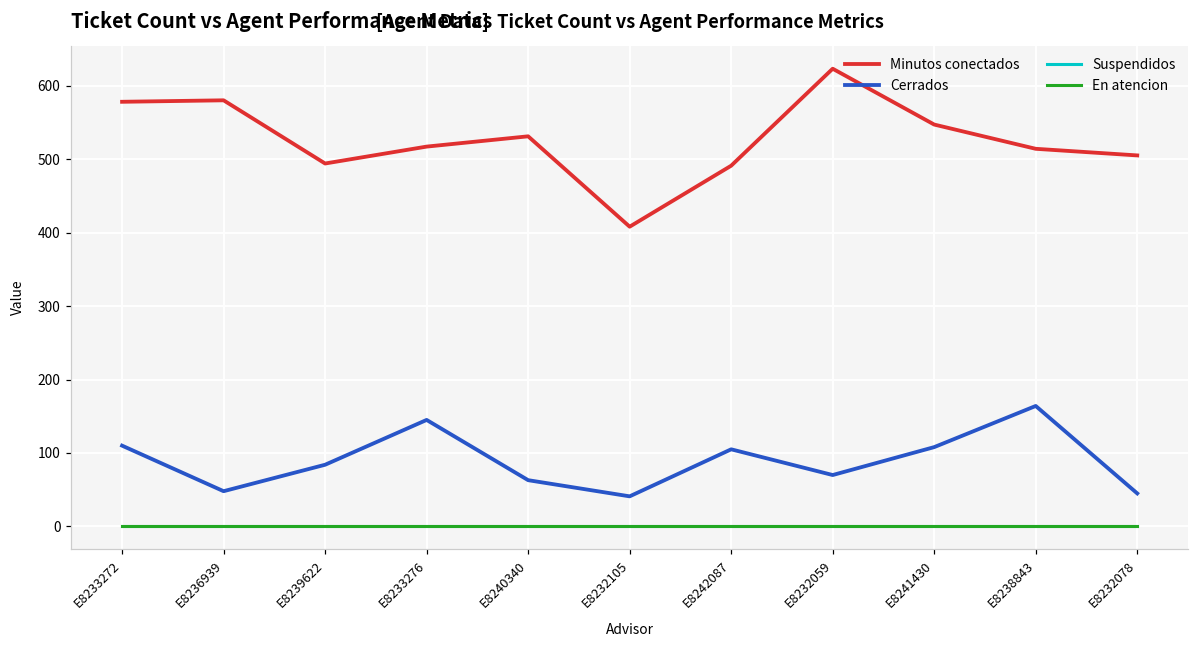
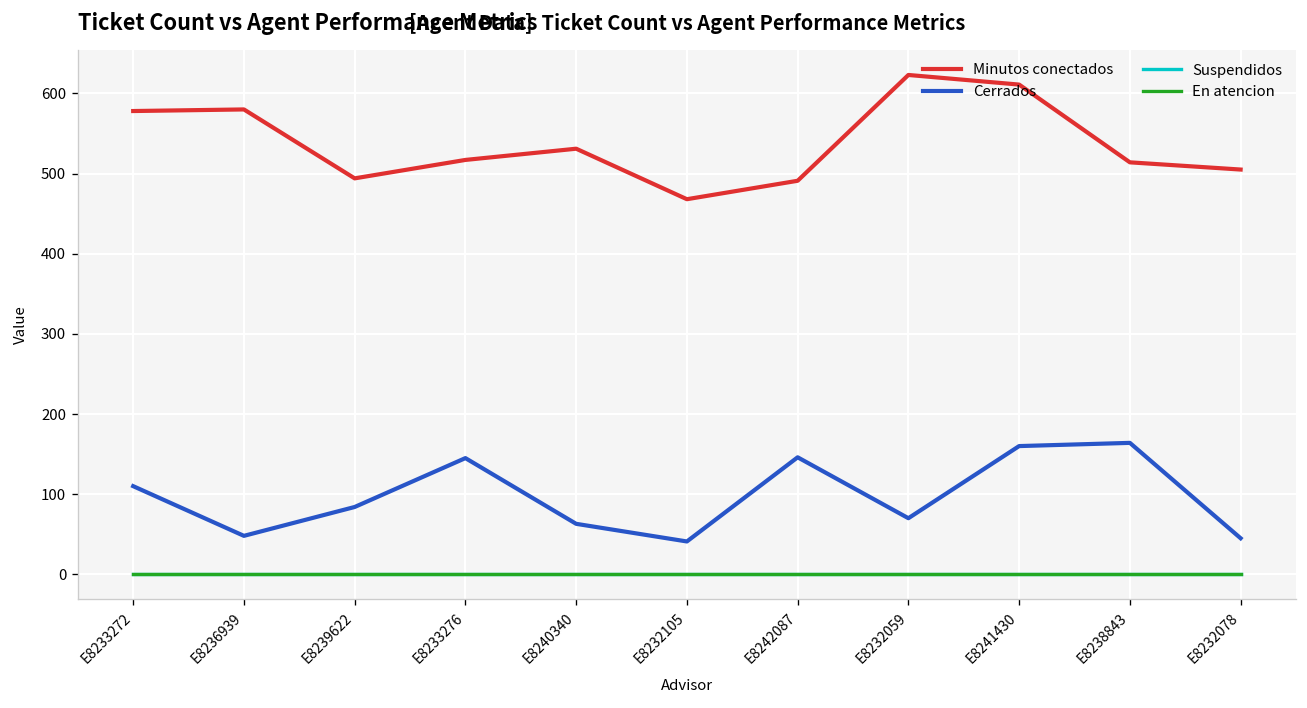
  {
    "Minutos conectados": {
      "E8233272": 580,
      "E8236939": 580,
      "E8239622": 490,
      "E8233276": 520,
      "E8240340": 530,
-     "E8232105": 410,
+     "E8232105": 470,
      "E8242087": 490,
      "E8232059": 620,
-     "E8241430": 550,
+     "E8241430": 610,
      "E8238843": 510,
      "E8232078": 510
    },
    "Cerrados": {
      "E8233272": 110,
      "E8236939": 50,
      "E8239622": 80,
      "E8233276": 150,
      "E8240340": 60,
      "E8232105": 40,
-     "E8242087": 110,
+     "E8242087": 150,
      "E8232059": 70,
-     "E8241430": 110,
+     "E8241430": 160,
      "E8238843": 160,
      "E8232078": 50
    },
    "En atencion": {
      "E8233272": 0,
      "E8236939": 0,
      "E8239622": 0,
      "E8233276": 0,
      "E8240340": 0,
      "E8232105": 0,
      "E8242087": 0,
      "E8232059": 0,
      "E8241430": 0,
      "E8238843": 0,
      "E8232078": 0
    }
  }
